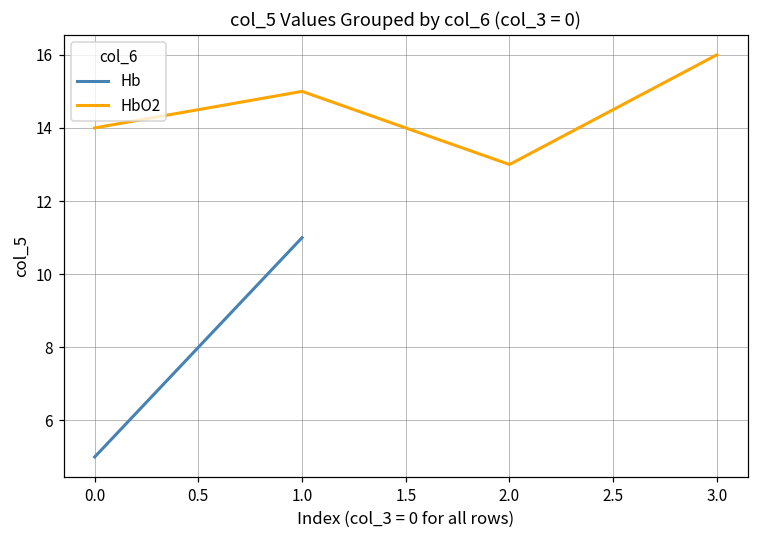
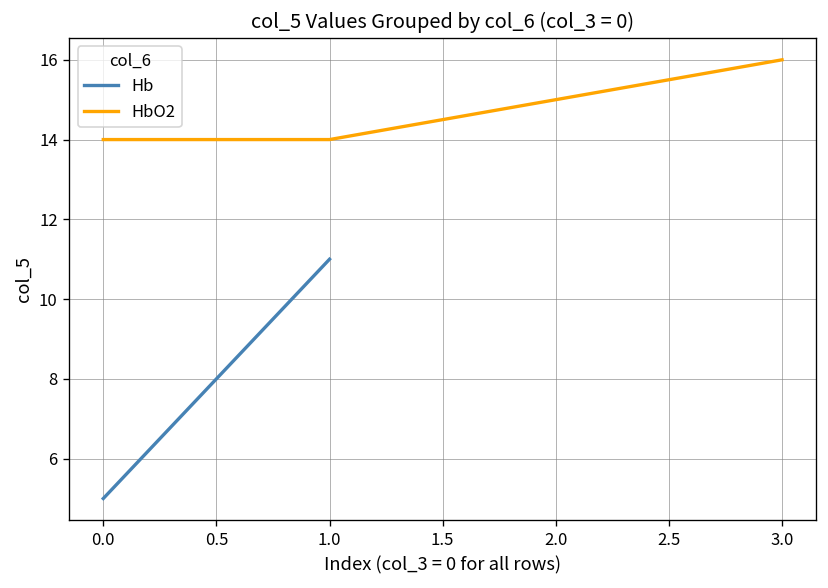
  {
    "Hb": {
      "0.0": 5,
      "1.0": 11
    },
    "HbO2": {
      "0.0": 14,
-     "1.0": 15,
-     "2.0": 13,
+     "1.0": 14,
+     "2.0": 15,
      "3.0": 16
    }
  }
